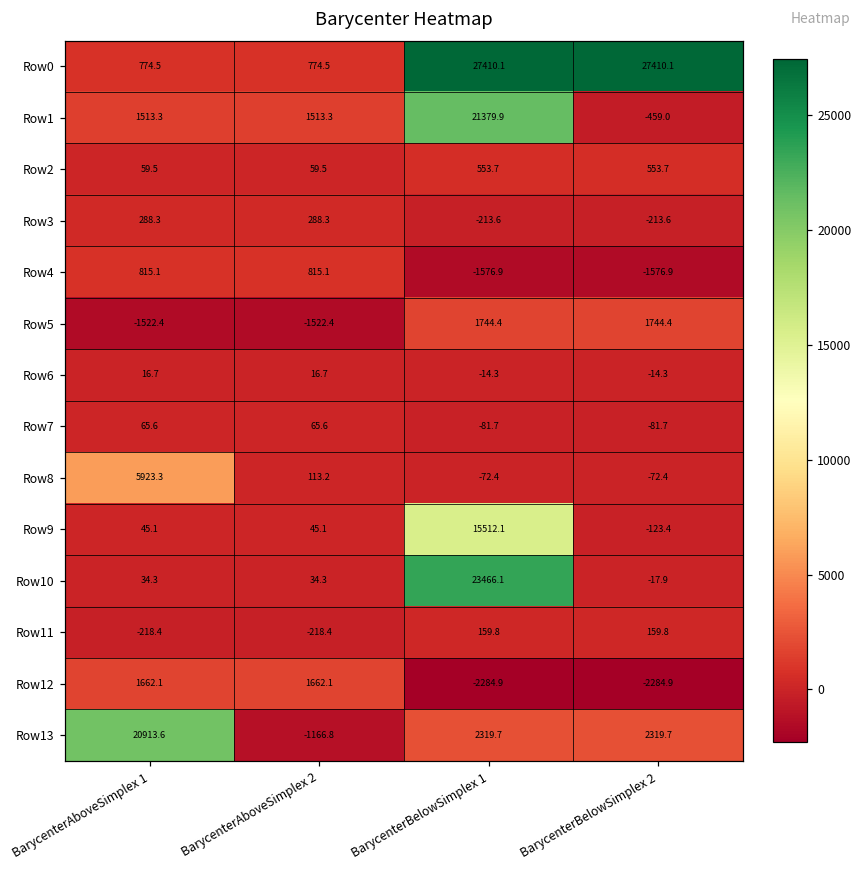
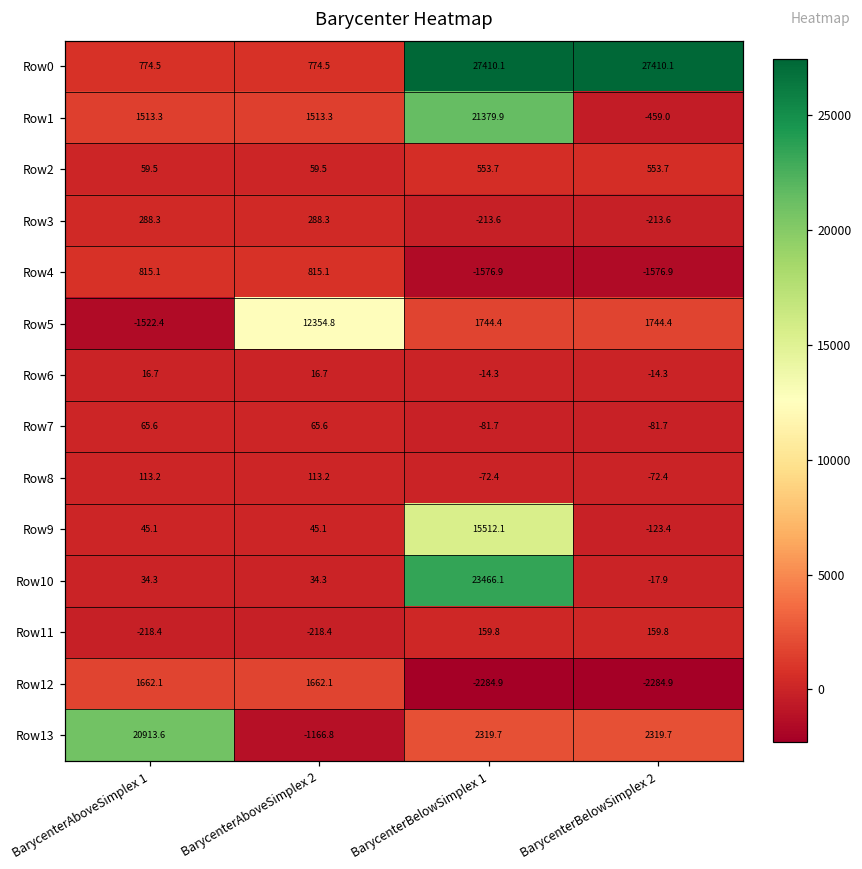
  {
    "Row0": {
      "BarycenterAboveSimplex 1": 774.5,
      "BarycenterAboveSimplex 2": 774.5,
      "BarycenterBelowSimplex 1": 27410.1,
      "BarycenterBelowSimplex 2": 27410.1
    },
    "Row1": {
      "BarycenterAboveSimplex 1": 1513.3,
      "BarycenterAboveSimplex 2": 1513.3,
      "BarycenterBelowSimplex 1": 21379.9,
      "BarycenterBelowSimplex 2": -459.0
    },
    "Row2": {
      "BarycenterAboveSimplex 1": 59.5,
      "BarycenterAboveSimplex 2": 59.5,
      "BarycenterBelowSimplex 1": 553.7,
      "BarycenterBelowSimplex 2": 553.7
    },
    "Row3": {
      "BarycenterAboveSimplex 1": 288.3,
      "BarycenterAboveSimplex 2": 288.3,
      "BarycenterBelowSimplex 1": -213.6,
      "BarycenterBelowSimplex 2": -213.6
    },
    "Row4": {
      "BarycenterAboveSimplex 1": 815.1,
      "BarycenterAboveSimplex 2": 815.1,
      "BarycenterBelowSimplex 1": -1576.9,
      "BarycenterBelowSimplex 2": -1576.9
    },
    "Row5": {
      "BarycenterAboveSimplex 1": -1522.4,
-     "BarycenterAboveSimplex 2": -1522.4,
+     "BarycenterAboveSimplex 2": 12354.8,
      "BarycenterBelowSimplex 1": 1744.4,
      "BarycenterBelowSimplex 2": 1744.4
    },
    "Row6": {
      "BarycenterAboveSimplex 1": 16.7,
      "BarycenterAboveSimplex 2": 16.7,
      "BarycenterBelowSimplex 1": -14.3,
      "BarycenterBelowSimplex 2": -14.3
    },
    "Row7": {
      "BarycenterAboveSimplex 1": 65.6,
      "BarycenterAboveSimplex 2": 65.6,
      "BarycenterBelowSimplex 1": -81.7,
      "BarycenterBelowSimplex 2": -81.7
    },
    "Row8": {
-     "BarycenterAboveSimplex 1": 5923.3,
+     "BarycenterAboveSimplex 1": 113.2,
      "BarycenterAboveSimplex 2": 113.2,
      "BarycenterBelowSimplex 1": -72.4,
      "BarycenterBelowSimplex 2": -72.4
    },
    "Row9": {
      "BarycenterAboveSimplex 1": 45.1,
      "BarycenterAboveSimplex 2": 45.1,
      "BarycenterBelowSimplex 1": 15512.1,
      "BarycenterBelowSimplex 2": -123.4
    },
    "Row10": {
      "BarycenterAboveSimplex 1": 34.3,
      "BarycenterAboveSimplex 2": 34.3,
      "BarycenterBelowSimplex 1": 23466.1,
      "BarycenterBelowSimplex 2": -17.9
    },
    "Row11": {
      "BarycenterAboveSimplex 1": -218.4,
      "BarycenterAboveSimplex 2": -218.4,
      "BarycenterBelowSimplex 1": 159.8,
      "BarycenterBelowSimplex 2": 159.8
    },
    "Row12": {
      "BarycenterAboveSimplex 1": 1662.1,
      "BarycenterAboveSimplex 2": 1662.1,
      "BarycenterBelowSimplex 1": -2284.9,
      "BarycenterBelowSimplex 2": -2284.9
    },
    "Row13": {
      "BarycenterAboveSimplex 1": 20913.6,
      "BarycenterAboveSimplex 2": -1166.8,
      "BarycenterBelowSimplex 1": 2319.7,
      "BarycenterBelowSimplex 2": 2319.7
    }
  }
